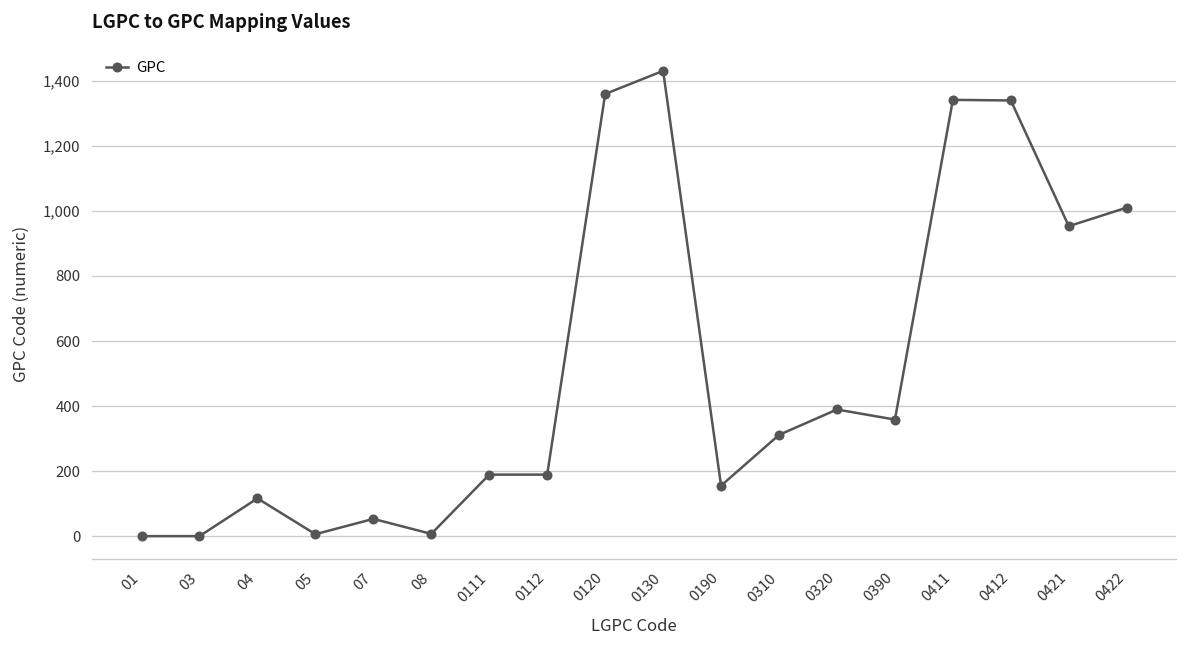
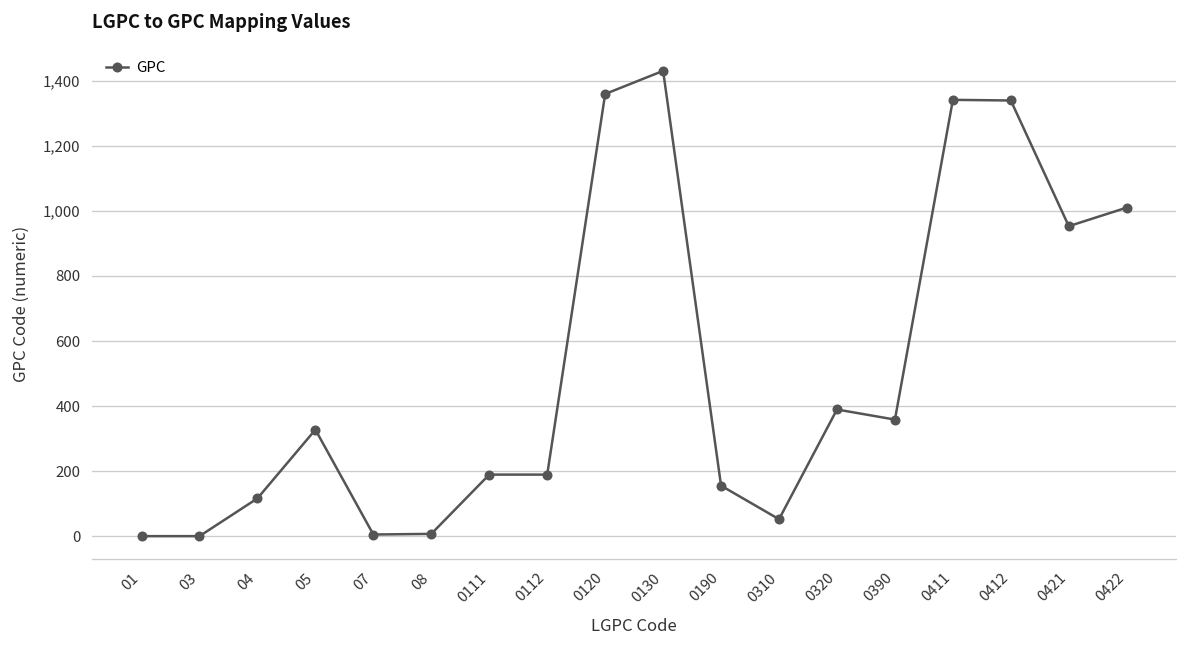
  {
    "01": "0",
    "03": "0",
    "04": "120",
-   "05": "10",
-   "07": "50",
+   "05": "330",
+   "07": "10",
    "08": "10",
    "0111": "190",
    "0112": "190",
    "0120": "1,360",
    "0130": "1,430",
    "0190": "160",
-   "0310": "310",
+   "0310": "50",
    "0320": "390",
    "0390": "360",
    "0411": "1,340",
    "0412": "1,340",
    "0421": "950",
    "0422": "1,010"
  }
